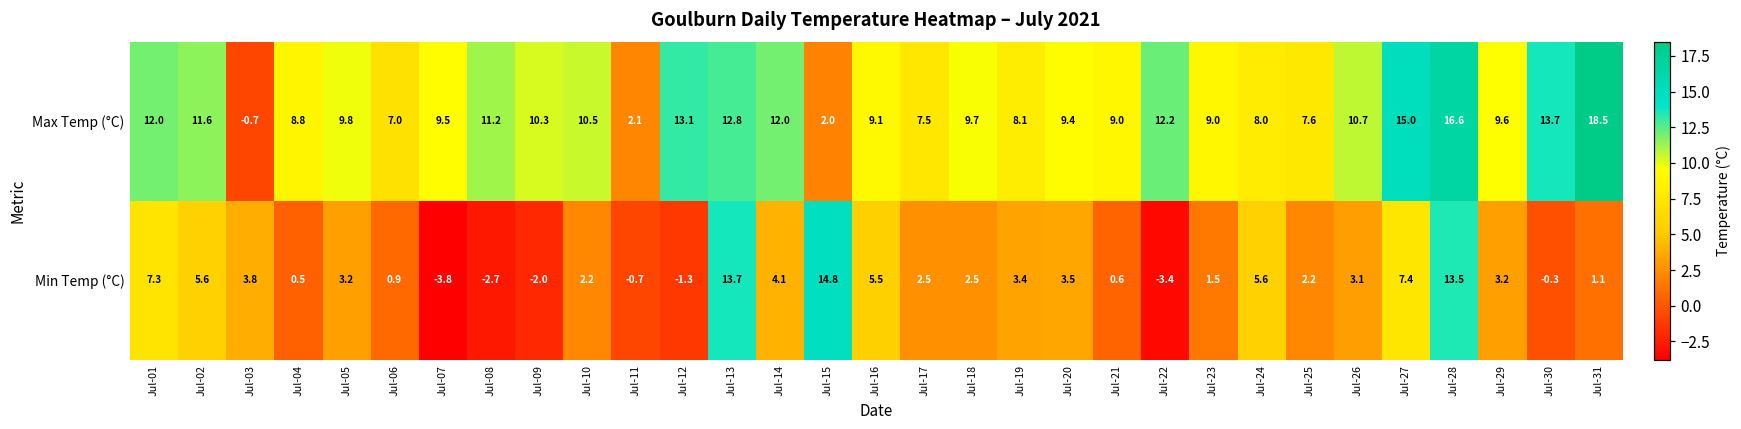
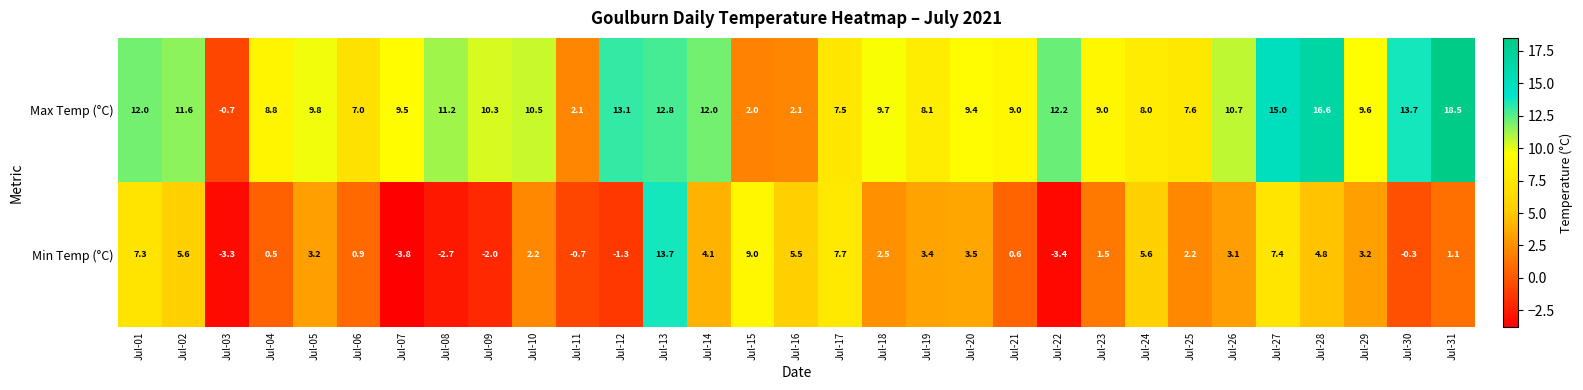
  {
    "Max Temp (°C)": {
      "Jul-01": 12.0,
      "Jul-02": 11.6,
      "Jul-03": -0.7,
      "Jul-04": 8.8,
      "Jul-05": 9.8,
      "Jul-06": 7.0,
      "Jul-07": 9.5,
      "Jul-08": 11.2,
      "Jul-09": 10.3,
      "Jul-10": 10.5,
      "Jul-11": 2.1,
      "Jul-12": 13.1,
      "Jul-13": 12.8,
      "Jul-14": 12.0,
      "Jul-15": 2.0,
-     "Jul-16": 9.1,
+     "Jul-16": 2.1,
      "Jul-17": 7.5,
      "Jul-18": 9.7,
      "Jul-19": 8.1,
      "Jul-20": 9.4,
      "Jul-21": 9.0,
      "Jul-22": 12.2,
      "Jul-23": 9.0,
      "Jul-24": 8.0,
      "Jul-25": 7.6,
      "Jul-26": 10.7,
      "Jul-27": 15.0,
      "Jul-28": 16.6,
      "Jul-29": 9.6,
      "Jul-30": 13.7,
      "Jul-31": 18.5
    },
    "Min Temp (°C)": {
      "Jul-01": 7.3,
      "Jul-02": 5.6,
-     "Jul-03": 3.8,
+     "Jul-03": -3.3,
      "Jul-04": 0.5,
      "Jul-05": 3.2,
      "Jul-06": 0.9,
      "Jul-07": -3.8,
      "Jul-08": -2.7,
      "Jul-09": -2.0,
      "Jul-10": 2.2,
      "Jul-11": -0.7,
      "Jul-12": -1.3,
      "Jul-13": 13.7,
      "Jul-14": 4.1,
-     "Jul-15": 14.8,
+     "Jul-15": 9.0,
      "Jul-16": 5.5,
-     "Jul-17": 2.5,
+     "Jul-17": 7.7,
      "Jul-18": 2.5,
      "Jul-19": 3.4,
      "Jul-20": 3.5,
      "Jul-21": 0.6,
      "Jul-22": -3.4,
      "Jul-23": 1.5,
      "Jul-24": 5.6,
      "Jul-25": 2.2,
      "Jul-26": 3.1,
      "Jul-27": 7.4,
-     "Jul-28": 13.5,
+     "Jul-28": 4.8,
      "Jul-29": 3.2,
      "Jul-30": -0.3,
      "Jul-31": 1.1
    }
  }
